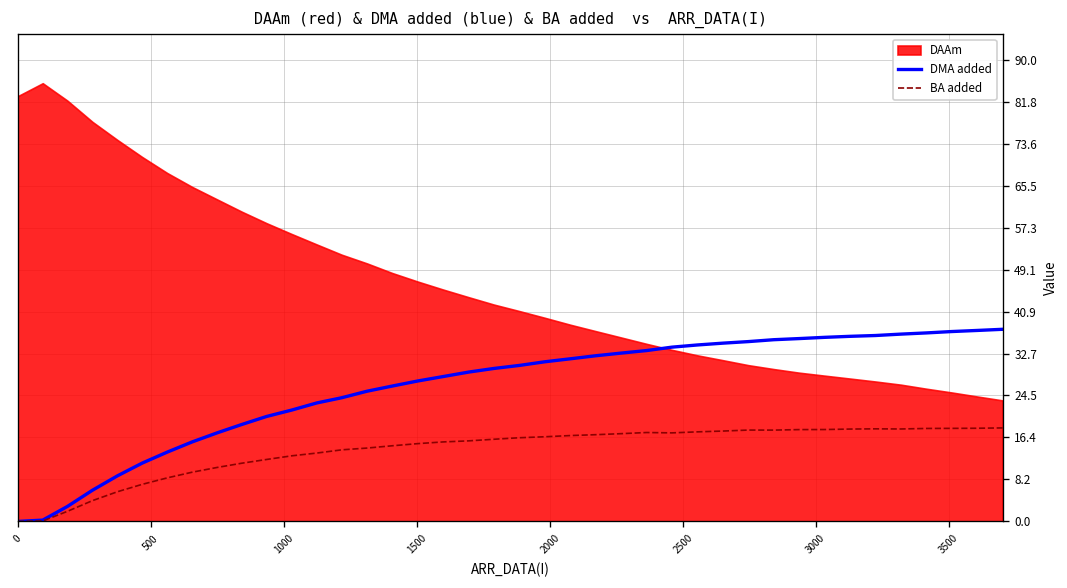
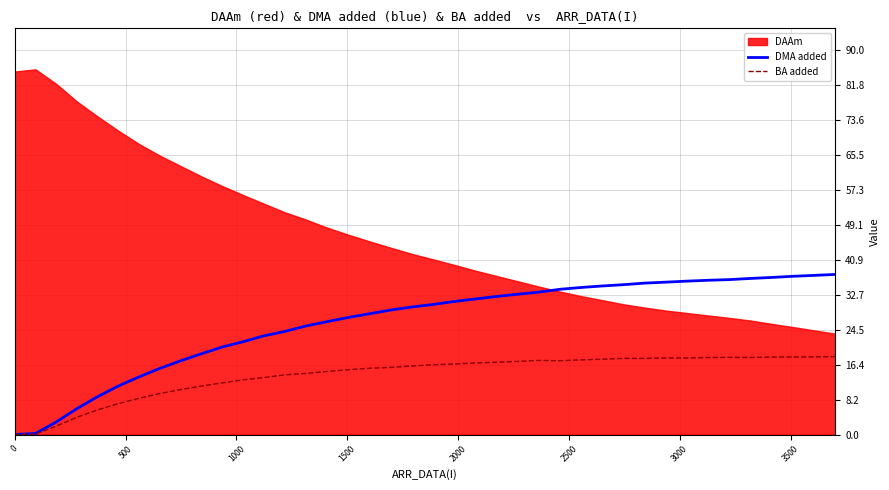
  {
    "DAAm": {
-     "0": 83
+     "0": 85
    }
  }
